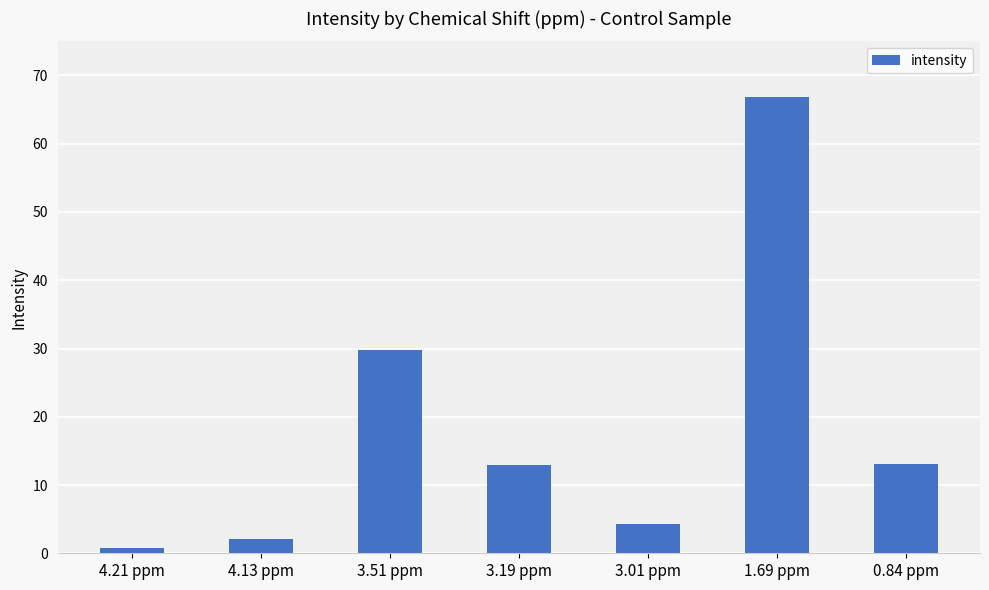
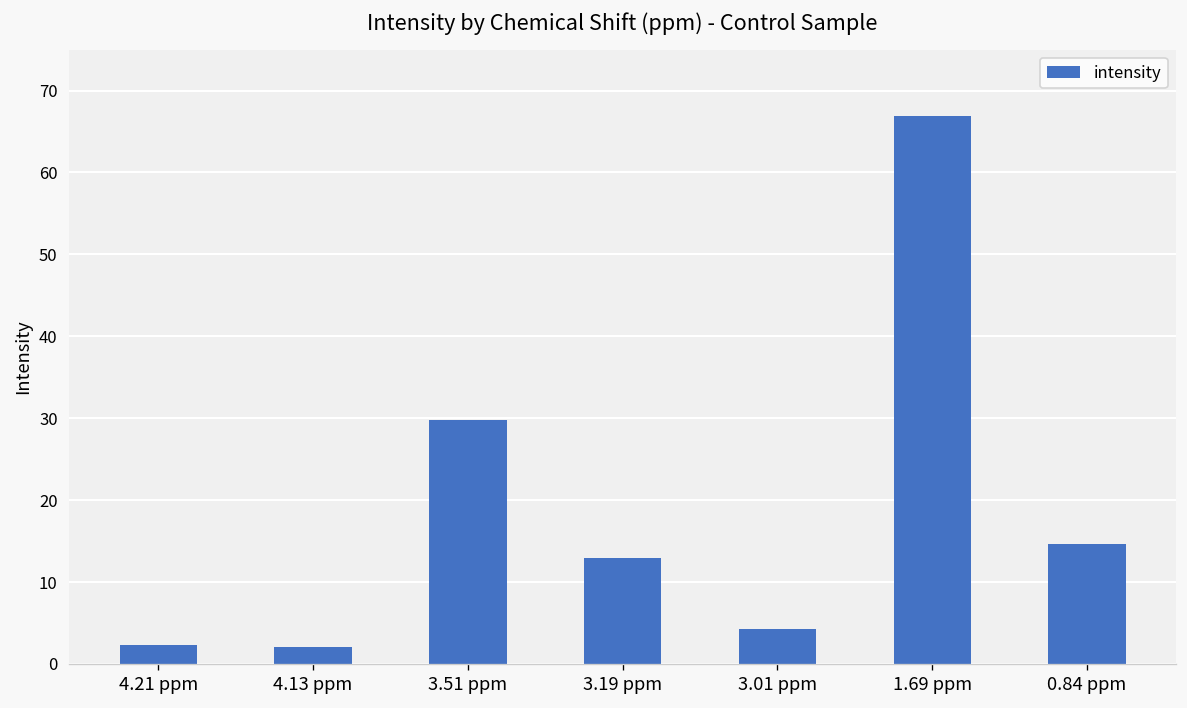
  {
-   "4.21 ppm": 1,
+   "4.21 ppm": 2,
    "4.13 ppm": 2,
    "3.51 ppm": 30,
    "3.19 ppm": 13,
    "3.01 ppm": 4,
    "1.69 ppm": 67,
-   "0.84 ppm": 13
+   "0.84 ppm": 15
  }
